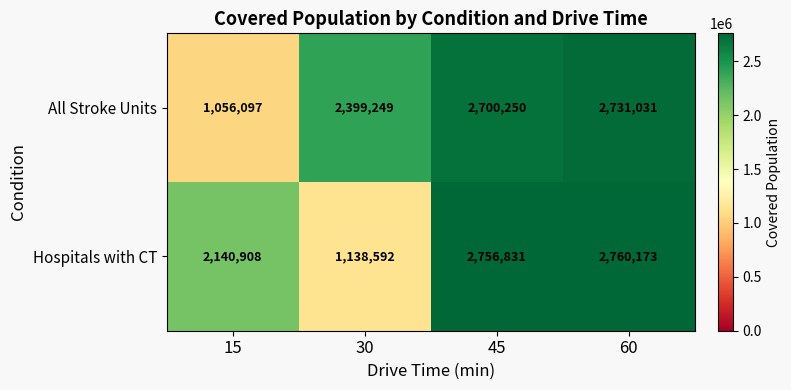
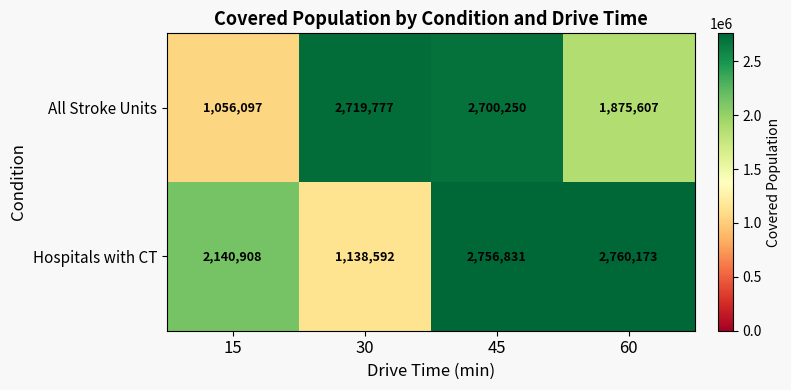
  {
    "All Stroke Units": {
      "15": "1,056,097",
-     "30": "2,399,249",
+     "30": "2,719,777",
      "45": "2,700,250",
-     "60": "2,731,031"
+     "60": "1,875,607"
    },
    "Hospitals with CT": {
      "15": "2,140,908",
      "30": "1,138,592",
      "45": "2,756,831",
      "60": "2,760,173"
    }
  }
